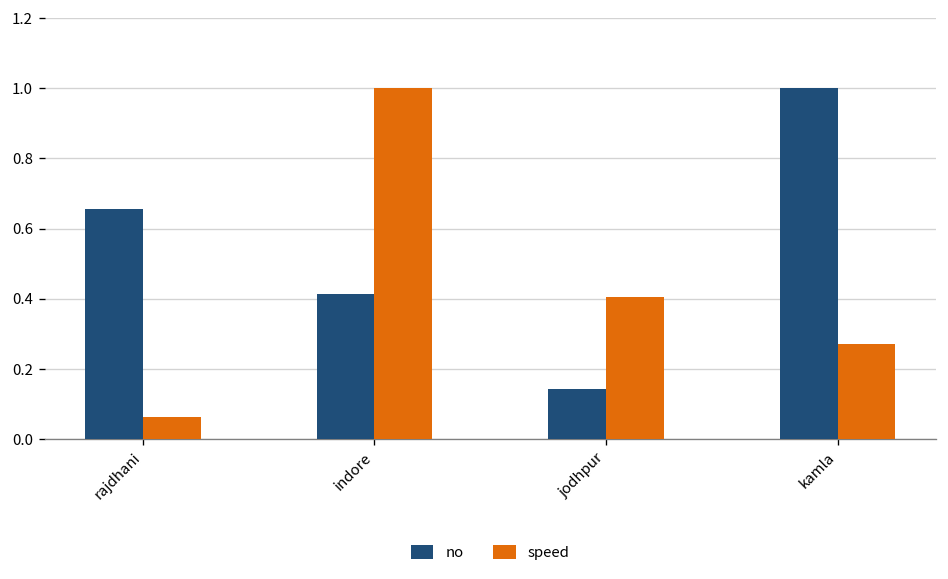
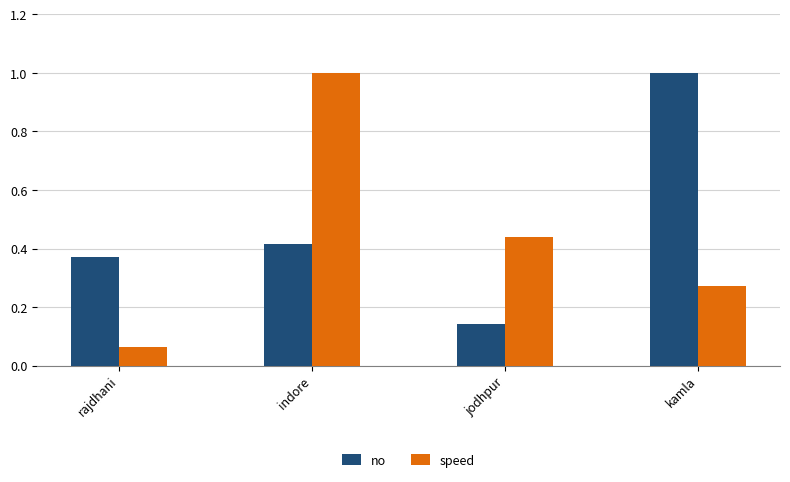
  {
    "no": {
-     "rajdhani": 0.66,
+     "rajdhani": 0.37,
      "indore": 0.41,
      "jodhpur": 0.14,
      "kamla": 1.00
    },
    "speed": {
      "rajdhani": 0.06,
      "indore": 1.00,
-     "jodhpur": 0.41,
+     "jodhpur": 0.44,
      "kamla": 0.27
    }
  }
